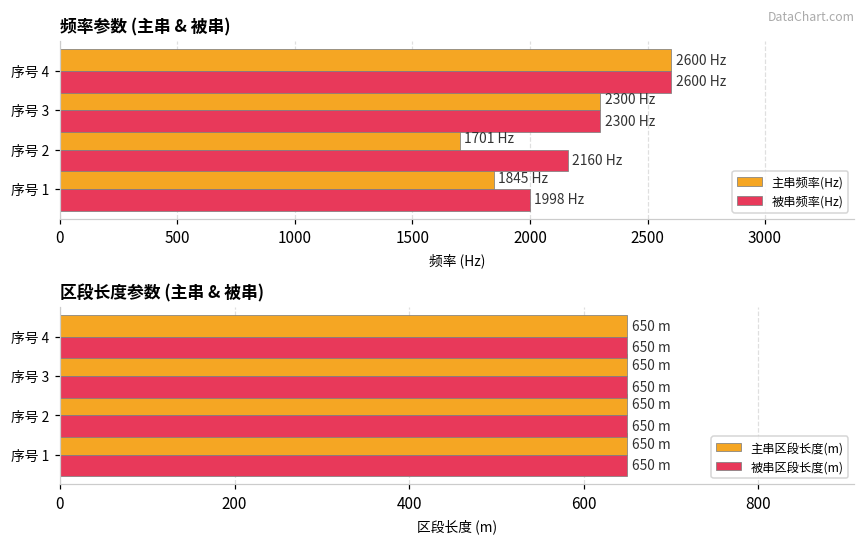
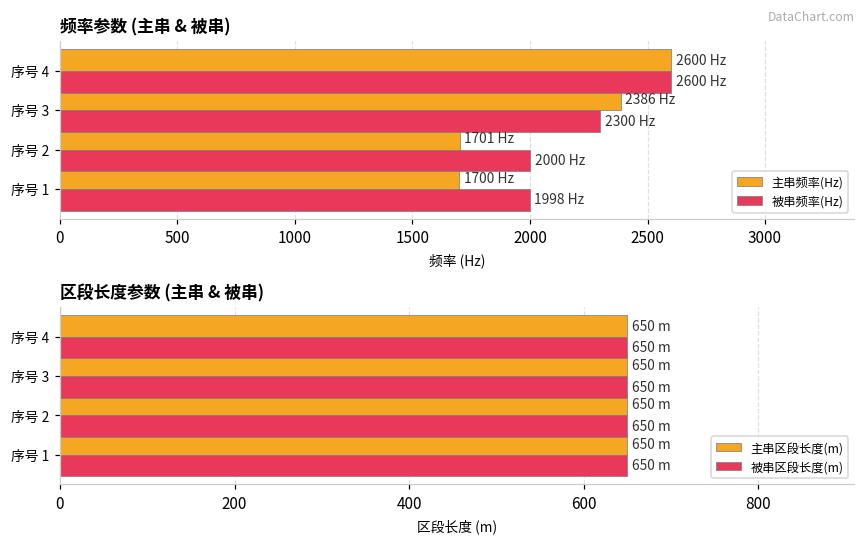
  {
    "频率参数 (主串 & 被串)": {
      "主串频率(Hz)": {
        "序号 4": 2600,
-       "序号 3": 2300,
+       "序号 3": 2386,
        "序号 2": 1701,
-       "序号 1": 1845
+       "序号 1": 1700
      },
      "被串频率(Hz)": {
        "序号 4": 2600,
        "序号 3": 2300,
-       "序号 2": 2160,
+       "序号 2": 2000,
        "序号 1": 1998
      }
    },
    "区段长度参数 (主串 & 被串)": {
      "主串区段长度(m)": {
        "序号 4": 650,
        "序号 3": 650,
        "序号 2": 650,
        "序号 1": 650
      },
      "被串区段长度(m)": {
        "序号 4": 650,
        "序号 3": 650,
        "序号 2": 650,
        "序号 1": 650
      }
    }
  }
